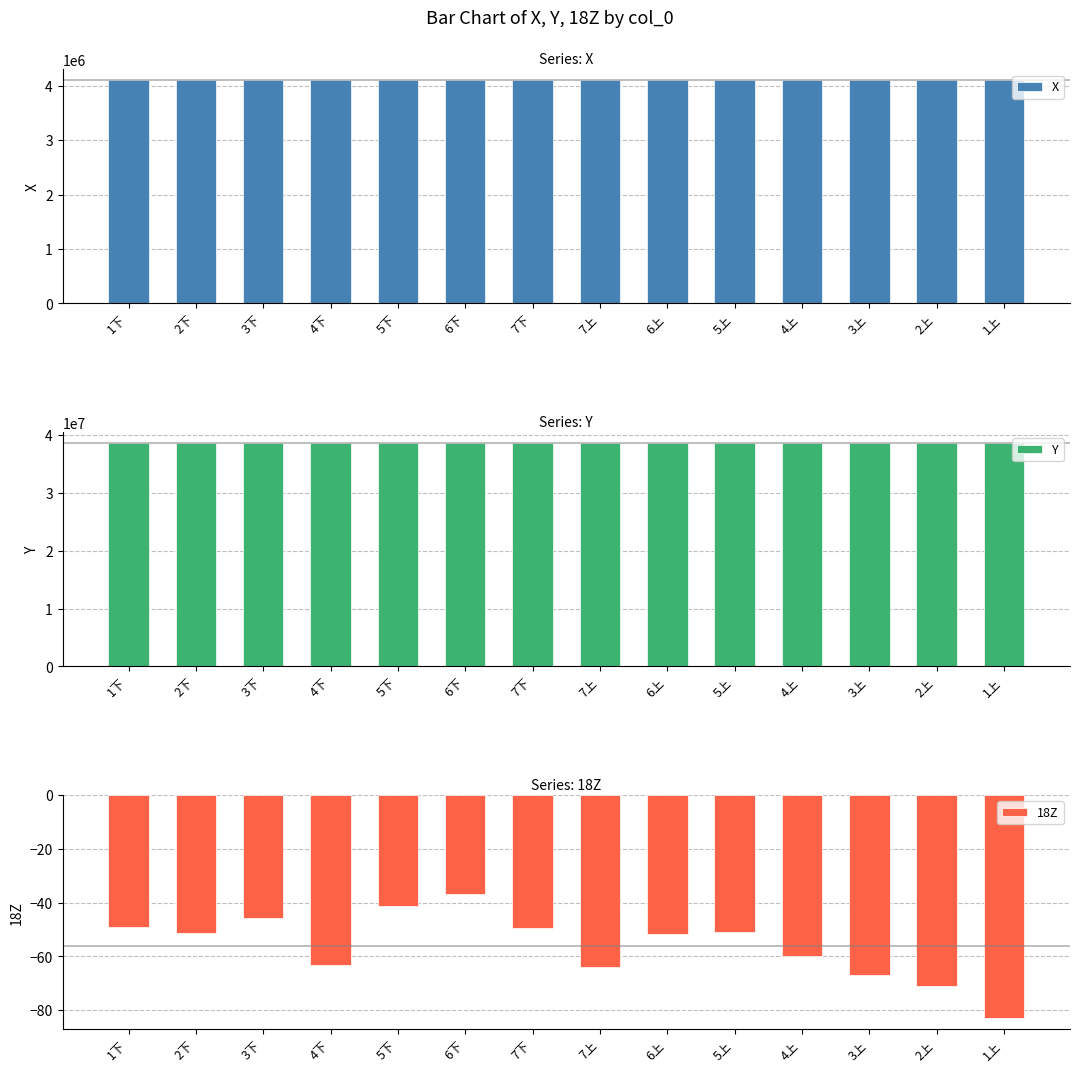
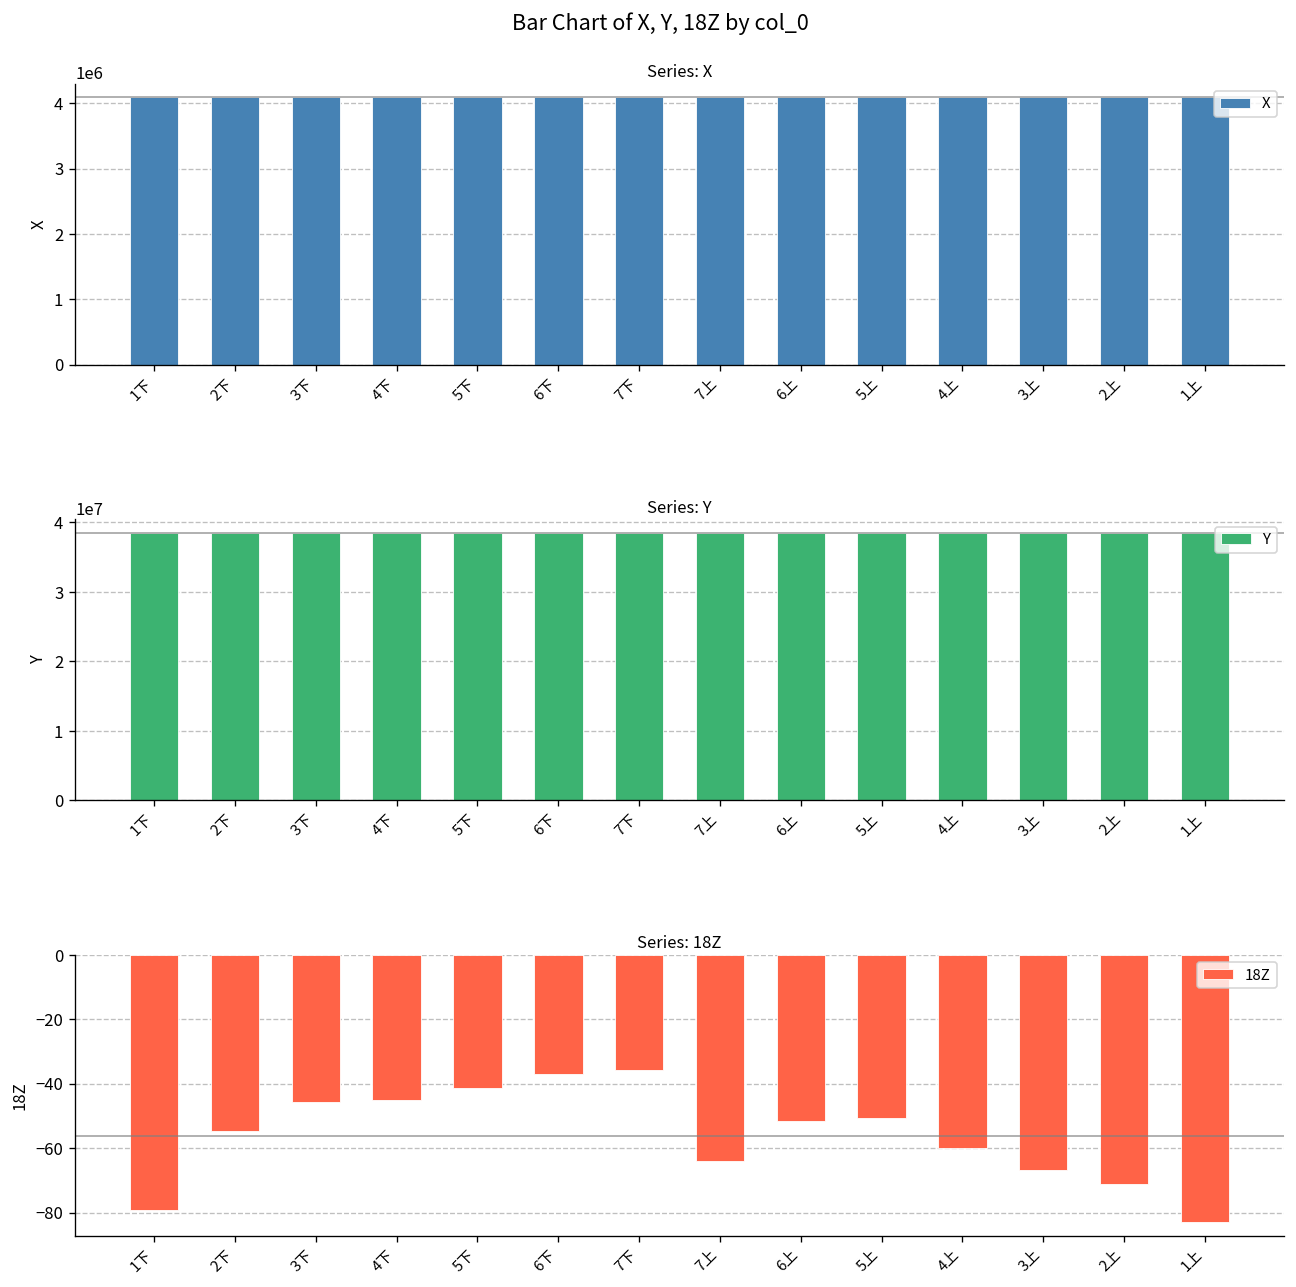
  {
    "Series: X": {
      "1下": 4100000,
      "2下": 4100000,
      "3下": 4100000,
      "4下": 4100000,
      "5下": 4100000,
      "6下": 4100000,
      "7下": 4100000,
      "7上": 4100000,
      "6上": 4100000,
      "5上": 4100000,
      "4上": 4100000,
      "3上": 4100000,
      "2上": 4100000,
      "1上": 4100000
    },
    "Series: Y": {
      "1下": 39000000,
      "2下": 39000000,
      "3下": 39000000,
      "4下": 39000000,
      "5下": 39000000,
      "6下": 39000000,
      "7下": 39000000,
      "7上": 39000000,
      "6上": 39000000,
      "5上": 39000000,
      "4上": 39000000,
      "3上": 39000000,
      "2上": 39000000,
      "1上": 39000000
    },
    "Series: 18Z": {
-     "1下": -49,
-     "2下": -51,
+     "1下": -79,
+     "2下": -55,
      "3下": -46,
-     "4下": -63,
+     "4下": -45,
      "5下": -41,
      "6下": -37,
-     "7下": -50,
+     "7下": -36,
      "7上": -64,
      "6上": -52,
      "5上": -51,
      "4上": -60,
      "3上": -67,
      "2上": -71,
      "1上": -83
    }
  }
